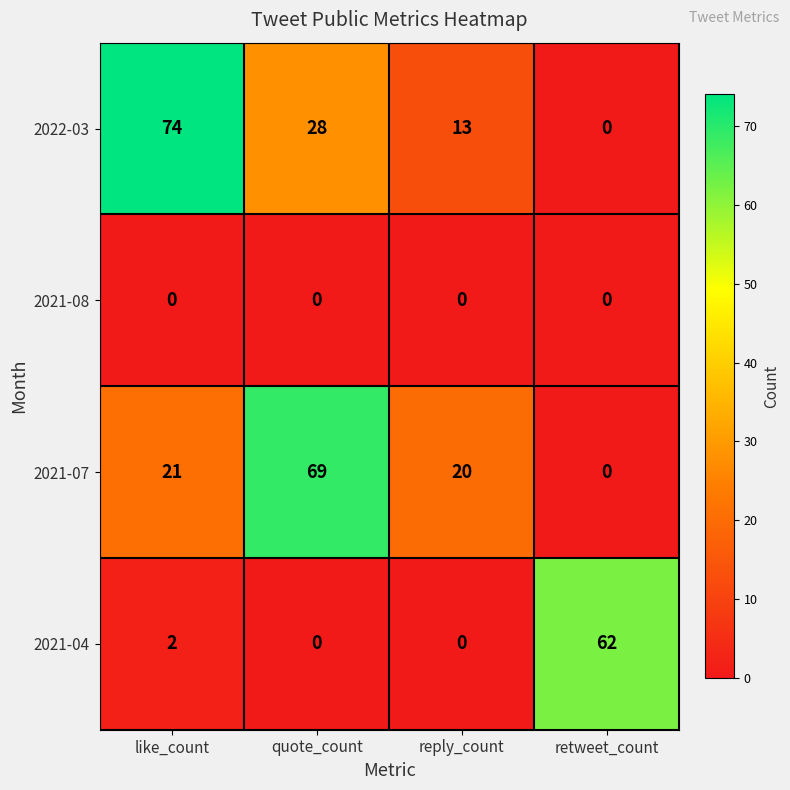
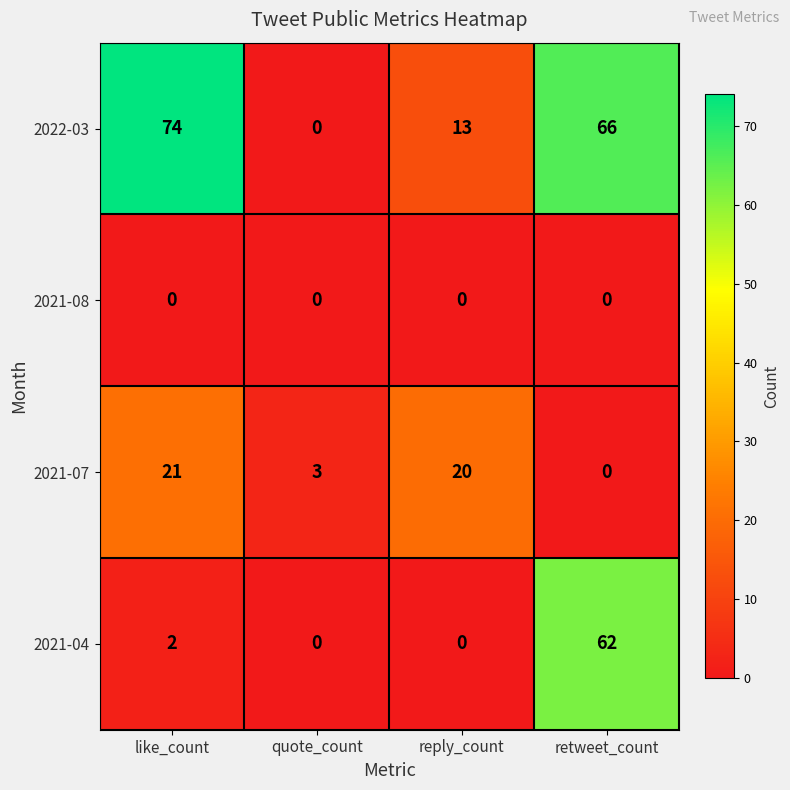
  {
    "2022-03": {
      "like_count": 74,
-     "quote_count": 28,
+     "quote_count": 0,
      "reply_count": 13,
-     "retweet_count": 0
+     "retweet_count": 66
    },
    "2021-08": {
      "like_count": 0,
      "quote_count": 0,
      "reply_count": 0,
      "retweet_count": 0
    },
    "2021-07": {
      "like_count": 21,
-     "quote_count": 69,
+     "quote_count": 3,
      "reply_count": 20,
      "retweet_count": 0
    },
    "2021-04": {
      "like_count": 2,
      "quote_count": 0,
      "reply_count": 0,
      "retweet_count": 62
    }
  }
